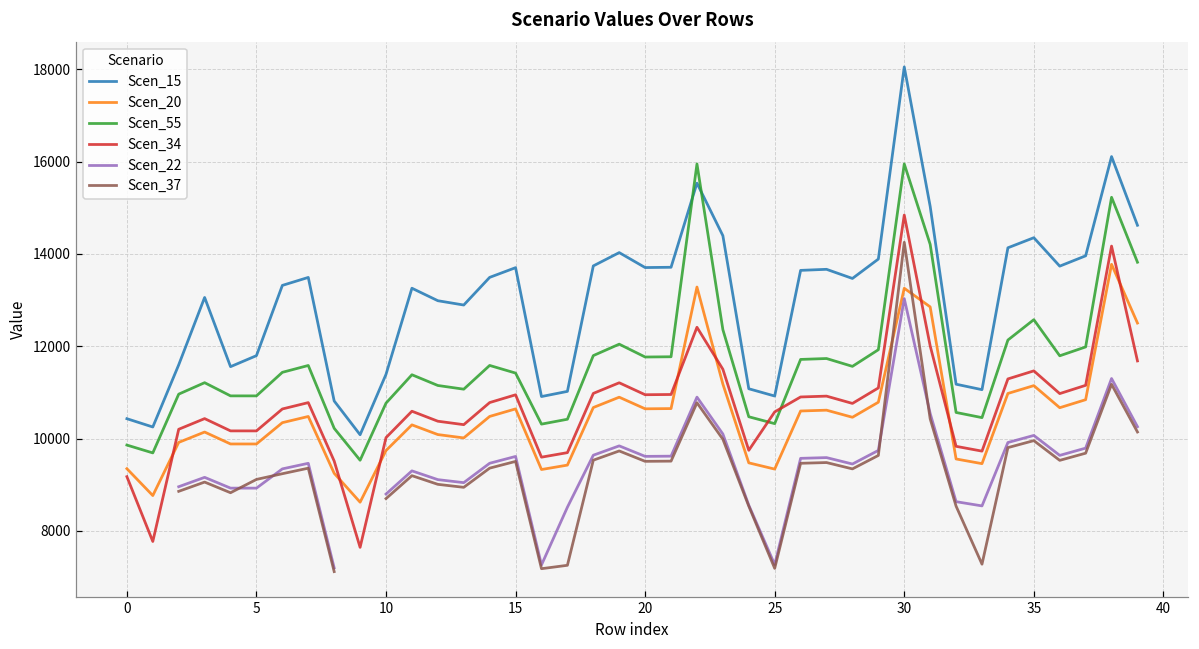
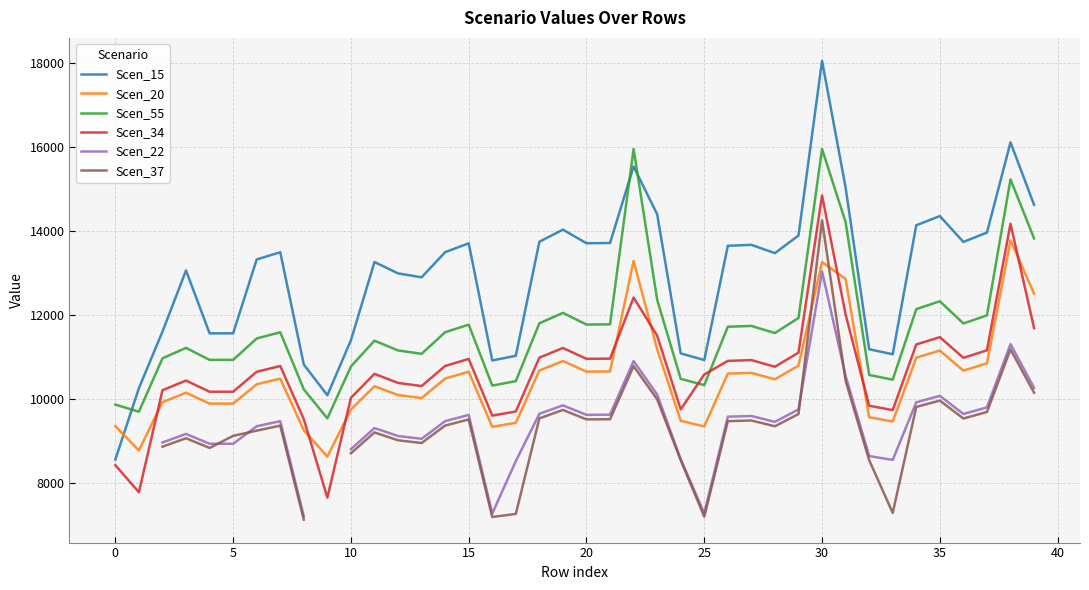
  {
    "Scen_15": {
-     "0": 10400,
-     "5": 11800,
+     "0": 8600,
+     "5": 11600,
      "10": 11400,
      "15": 13700,
      "20": 13700,
      "25": 10900,
      "30": 18100,
      "35": 14400
    },
    "Scen_20": {
      "0": 9300,
      "5": 9900,
      "10": 9700,
      "15": 10600,
      "20": 10600,
      "25": 9300,
      "30": 13300,
      "35": 11100
    },
    "Scen_55": {
      "0": 9900,
      "5": 10900,
      "10": 10800,
-     "15": 11400,
+     "15": 11800,
      "20": 11800,
      "25": 10300,
      "30": 16000,
-     "35": 12600
+     "35": 12300
    },
    "Scen_34": {
-     "0": 9200,
+     "0": 8400,
      "5": 10200,
      "10": 10000,
      "15": 10900,
      "20": 11000,
      "25": 10600,
      "30": 14800,
      "35": 11500
    },
    "Scen_22": {
      "5": 8900,
      "10": 8800,
      "15": 9600,
      "20": 9600,
      "25": 7300,
      "30": 13000,
      "35": 10100
    },
    "Scen_37": {
      "5": 9100,
      "10": 8700,
      "15": 9500,
      "20": 9500,
      "25": 7200,
      "30": 14300,
      "35": 10000
    }
  }
